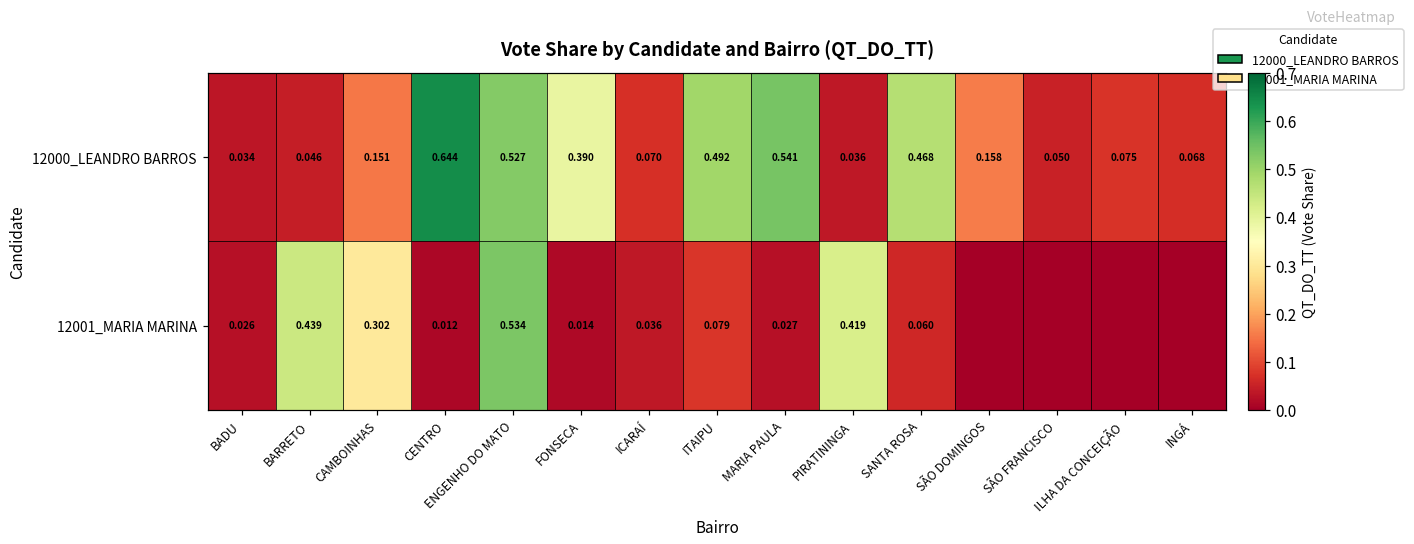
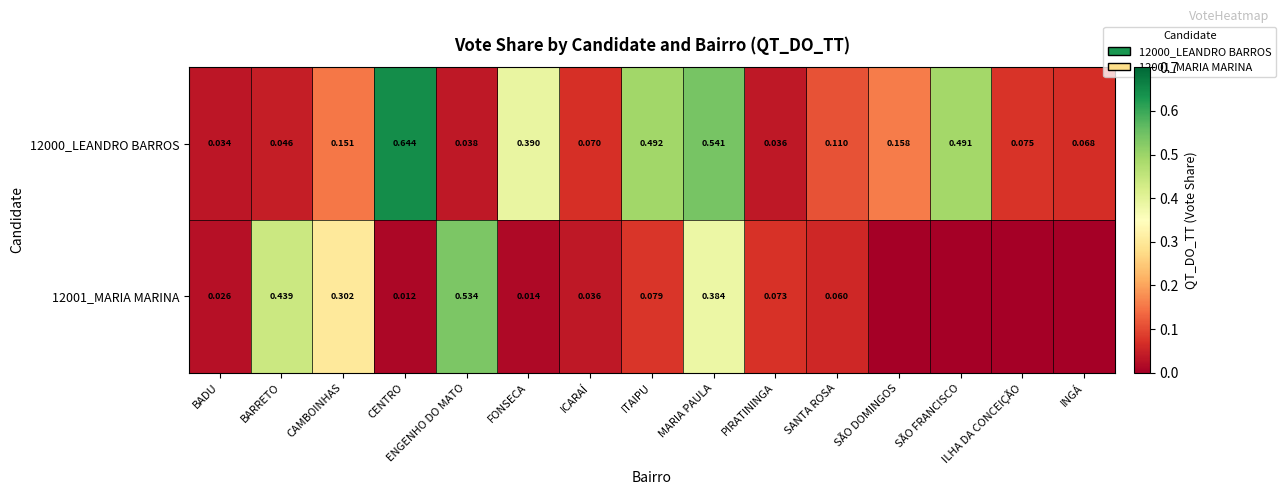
  {
    "12000_LEANDRO BARROS": {
      "BADU": 0.034,
      "BARRETO": 0.046,
      "CAMBOINHAS": 0.151,
      "CENTRO": 0.644,
-     "ENGENHO DO MATO": 0.527,
+     "ENGENHO DO MATO": 0.038,
      "FONSECA": 0.390,
      "ICARAÍ": 0.070,
      "ITAIPU": 0.492,
      "MARIA PAULA": 0.541,
      "PIRATININGA": 0.036,
-     "SANTA ROSA": 0.468,
+     "SANTA ROSA": 0.110,
      "SÃO DOMINGOS": 0.158,
-     "SÃO FRANCISCO": 0.050,
+     "SÃO FRANCISCO": 0.491,
      "ILHA DA CONCEIÇÃO": 0.075,
      "INGÁ": 0.068
    },
    "12001_MARIA MARINA": {
      "BADU": 0.026,
      "BARRETO": 0.439,
      "CAMBOINHAS": 0.302,
      "CENTRO": 0.012,
      "ENGENHO DO MATO": 0.534,
      "FONSECA": 0.014,
      "ICARAÍ": 0.036,
      "ITAIPU": 0.079,
-     "MARIA PAULA": 0.027,
-     "PIRATININGA": 0.419,
+     "MARIA PAULA": 0.384,
+     "PIRATININGA": 0.073,
      "SANTA ROSA": 0.060
    }
  }
